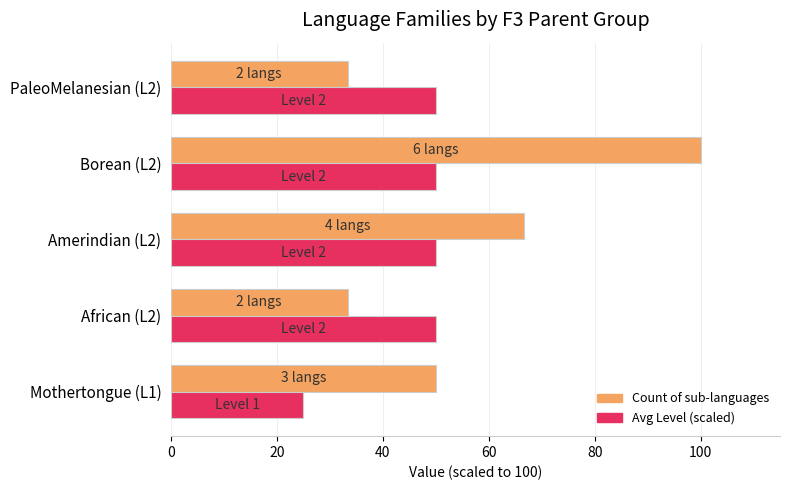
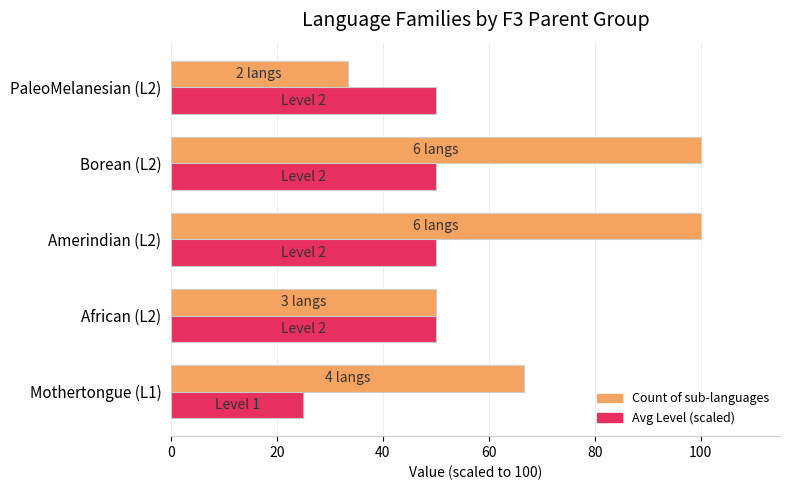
  {
    "Count of sub-languages": {
-     "Amerindian (L2)": 4,
-     "African (L2)": 2,
-     "Mothertongue (L1)": 3
+     "Amerindian (L2)": 6,
+     "African (L2)": 3,
+     "Mothertongue (L1)": 4
    }
  }
